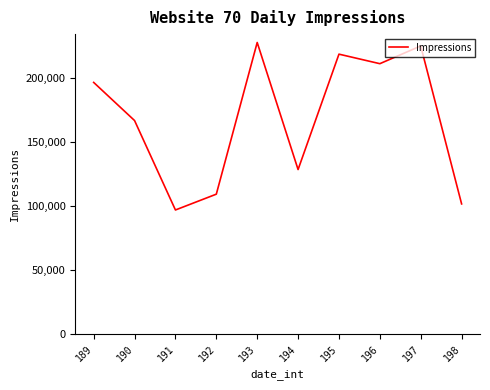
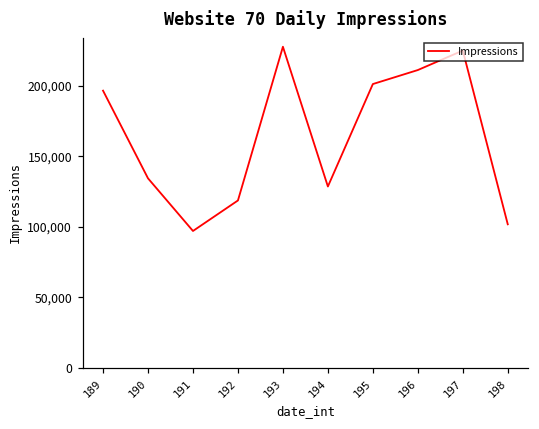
  {
    "189": "197,000",
-   "190": "167,000",
+   "190": "134,000",
    "191": "97,000",
-   "192": "109,000",
+   "192": "119,000",
    "193": "228,000",
    "194": "129,000",
-   "195": "219,000",
+   "195": "201,000",
    "196": "211,000",
    "198": "102,000"
  }
